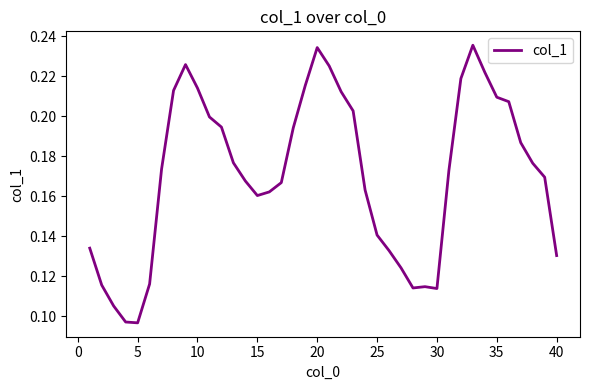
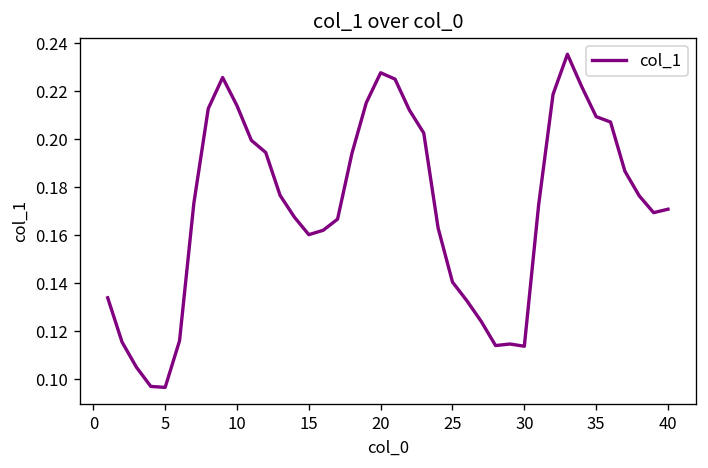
  {
    "5": 0.097,
    "10": 0.214,
    "15": 0.160,
-   "20": 0.234,
+   "20": 0.228,
    "25": 0.141,
    "30": 0.114,
    "35": 0.209,
-   "40": 0.130
+   "40": 0.171
  }
